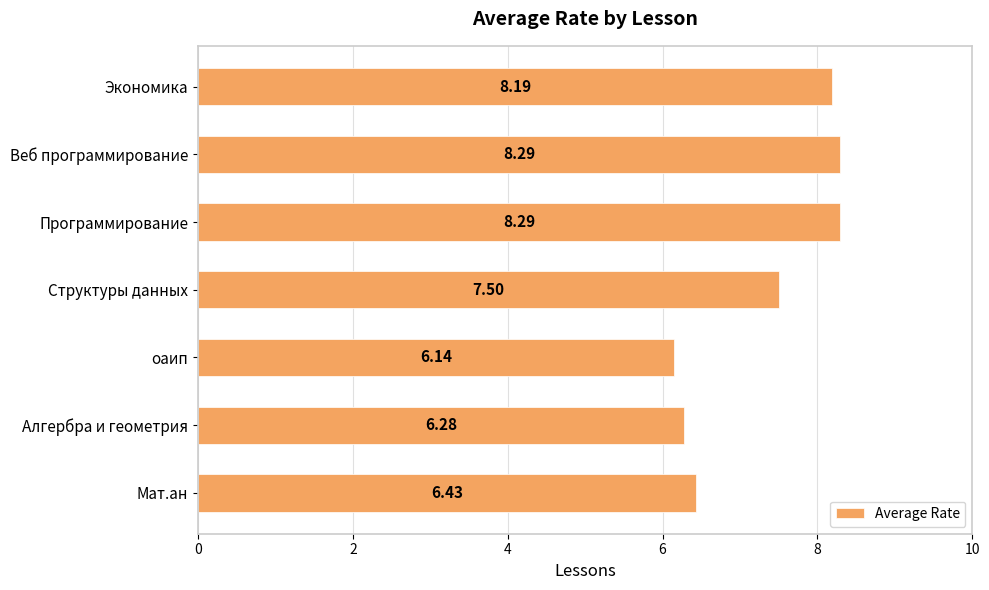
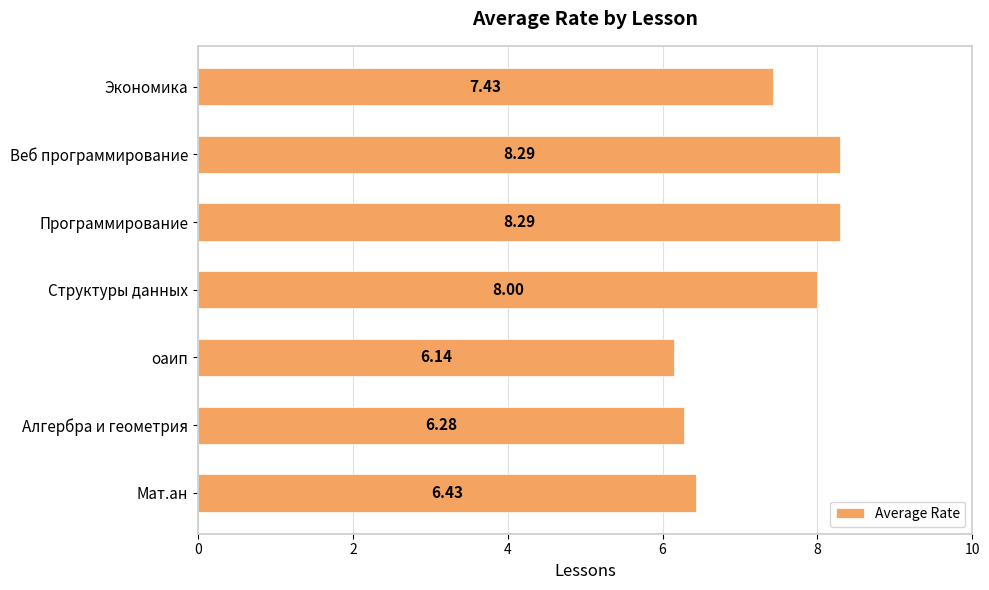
  {
-   "Экономика": 8.19,
+   "Экономика": 7.43,
    "Веб программирование": 8.29,
    "Программирование": 8.29,
-   "Структуры данных": 7.50,
+   "Структуры данных": 8.00,
    "оаип": 6.14,
    "Алгербра и геометрия": 6.28,
    "Мат.ан": 6.43
  }
